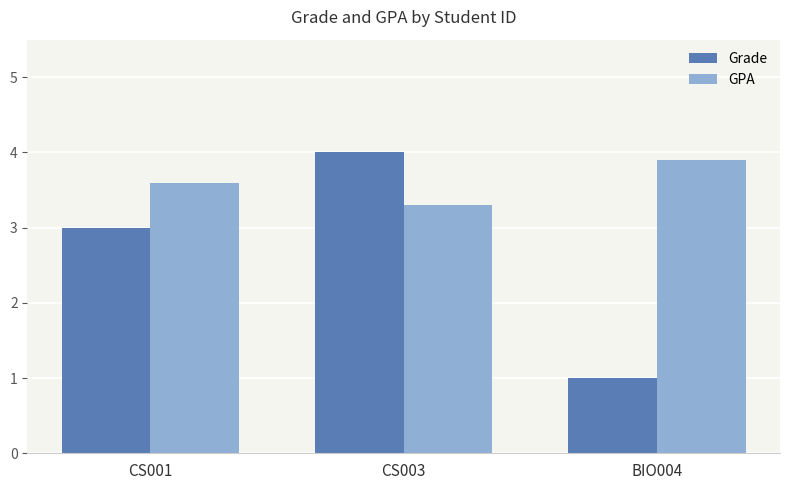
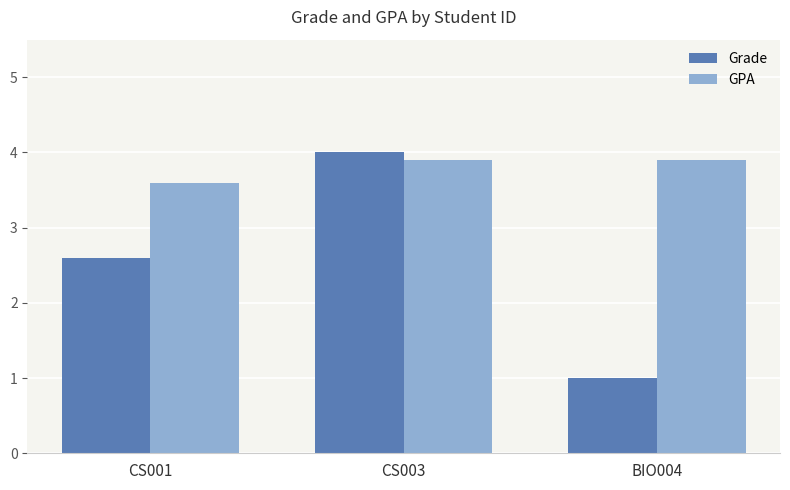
  {
    "Grade": {
-     "CS001": 3.0,
+     "CS001": 2.6,
      "CS003": 4.0,
      "BIO004": 1.0
    },
    "GPA": {
      "CS001": 3.6,
-     "CS003": 3.3,
+     "CS003": 3.9,
      "BIO004": 3.9
    }
  }
